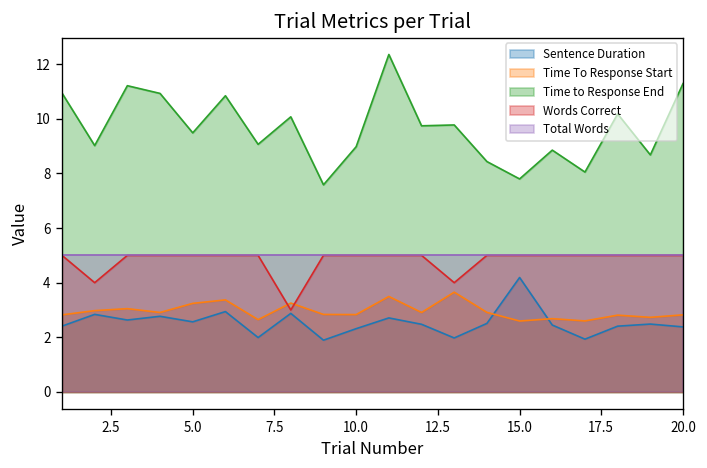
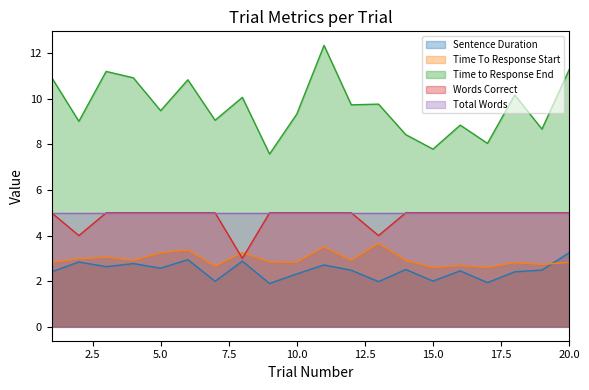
  {
    "Sentence Duration": {
      "5.0": 2.6,
      "10.0": 2.3,
-     "15.0": 4.2,
-     "20.0": 2.4
+     "15.0": 2.0,
+     "20.0": 3.2
    },
    "Time to Response End": {
      "5.0": 9.5,
-     "10.0": 9.0,
+     "10.0": 9.3,
      "15.0": 7.8,
      "20.0": 11.3
    }
  }
